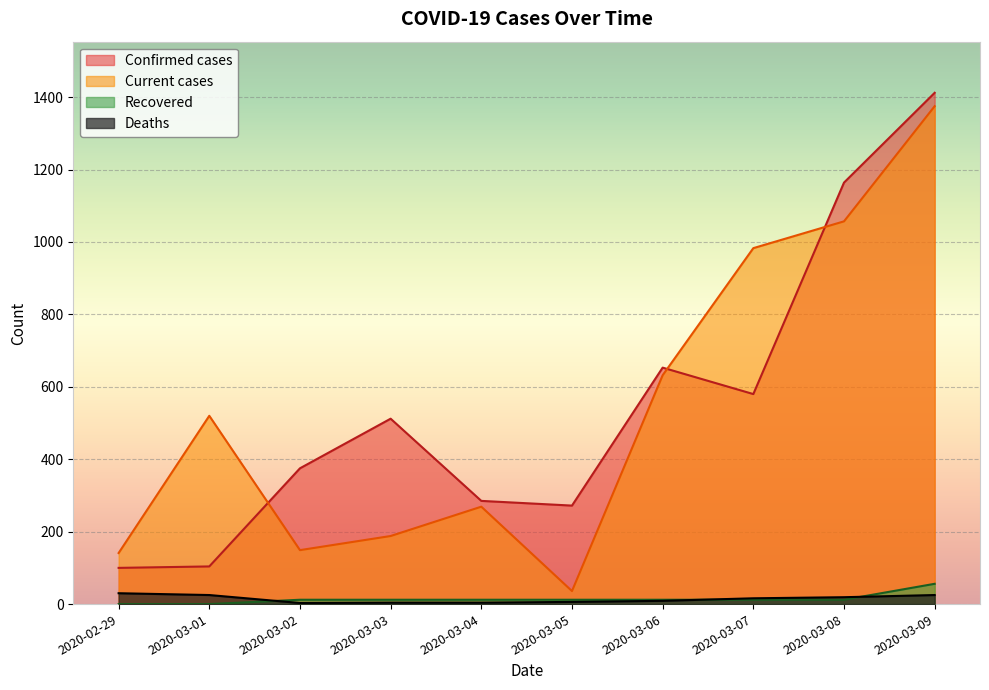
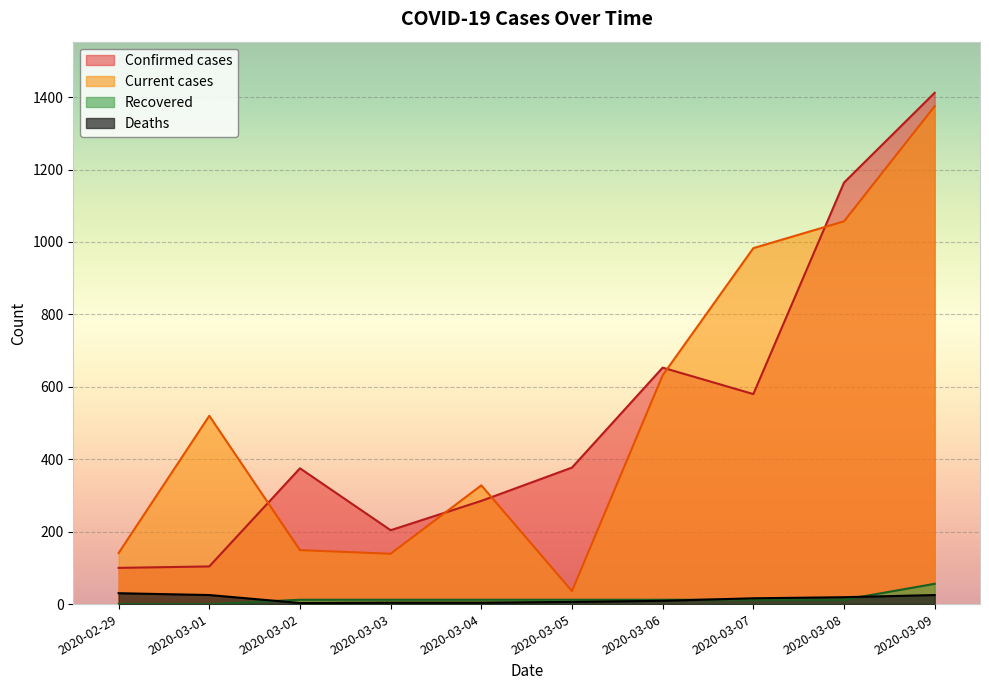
  {
    "Confirmed cases": {
      "2020-02-29": 100,
      "2020-03-01": 100,
      "2020-03-02": 380,
-     "2020-03-03": 510,
+     "2020-03-03": 200,
      "2020-03-04": 290,
-     "2020-03-05": 270,
+     "2020-03-05": 380,
      "2020-03-06": 650,
      "2020-03-07": 580,
      "2020-03-08": 1160,
      "2020-03-09": 1410
    },
    "Current cases": {
      "2020-02-29": 140,
      "2020-03-01": 520,
      "2020-03-02": 150,
-     "2020-03-03": 190,
-     "2020-03-04": 270,
+     "2020-03-03": 140,
+     "2020-03-04": 330,
      "2020-03-05": 40,
      "2020-03-06": 630,
      "2020-03-07": 980,
      "2020-03-08": 1060,
      "2020-03-09": 1380
    },
    "Recovered": {
      "2020-02-29": 0,
      "2020-03-01": 0,
      "2020-03-02": 10,
      "2020-03-03": 10,
      "2020-03-04": 10,
      "2020-03-09": 60
    },
    "Deaths": {
      "2020-02-29": 30,
      "2020-03-01": 30,
      "2020-03-02": 0,
      "2020-03-03": 0,
      "2020-03-04": 0,
      "2020-03-09": 30
    }
  }
